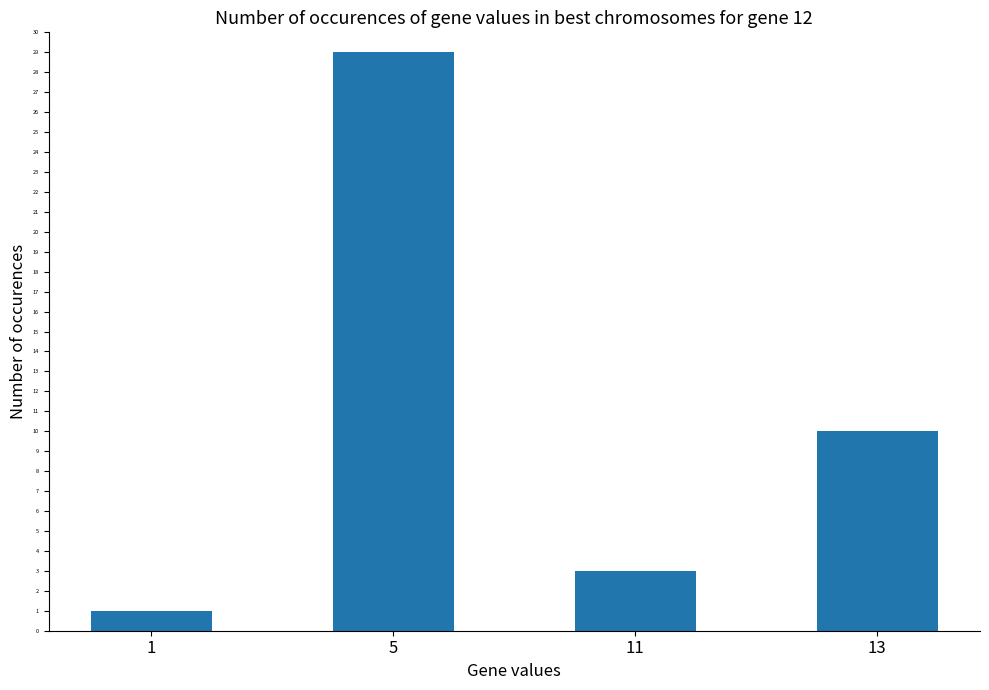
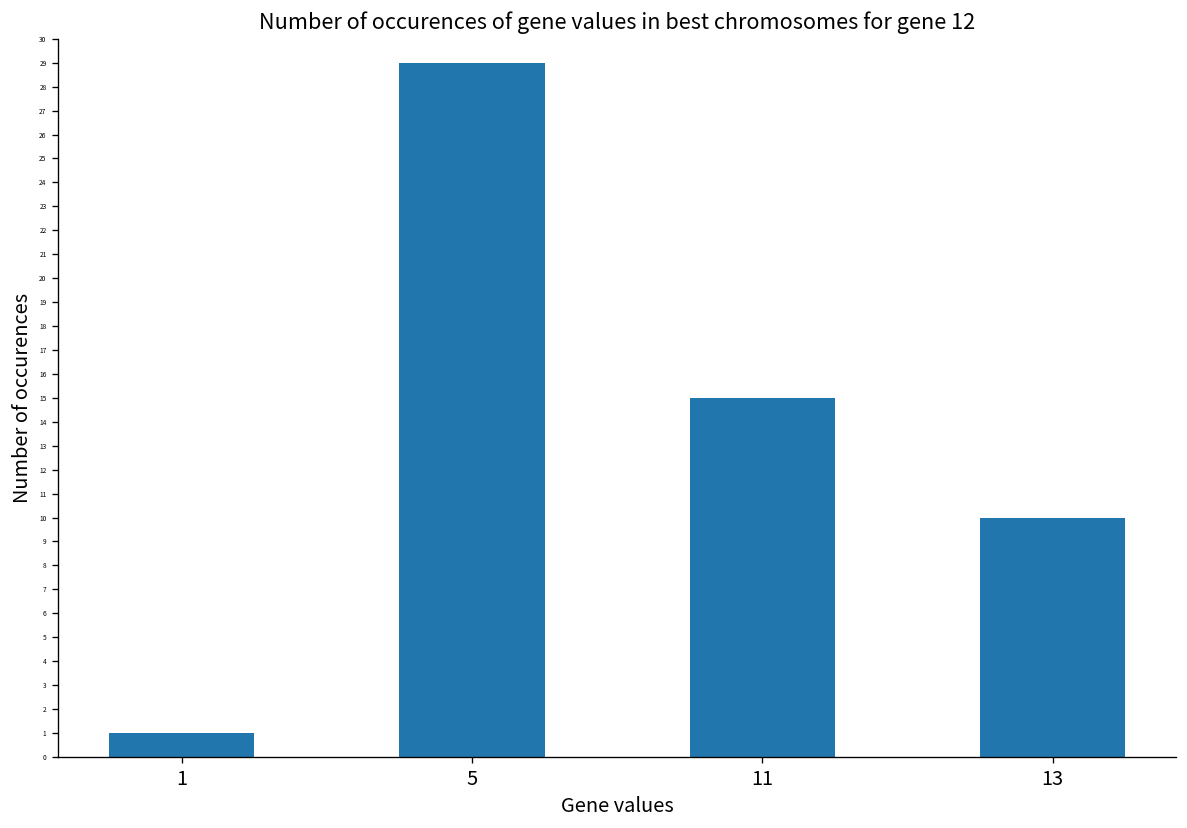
  {
    "1": 1,
    "5": 29,
-   "11": 3,
+   "11": 15,
    "13": 10
  }
